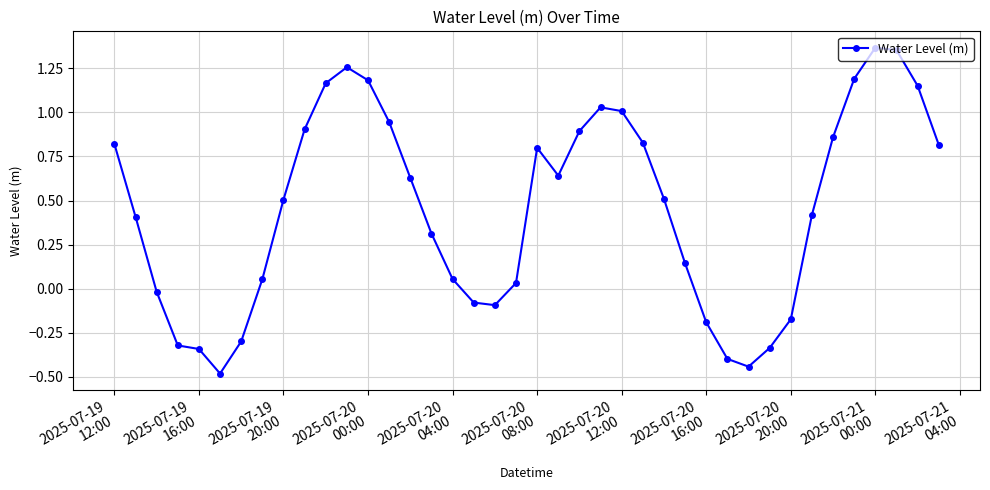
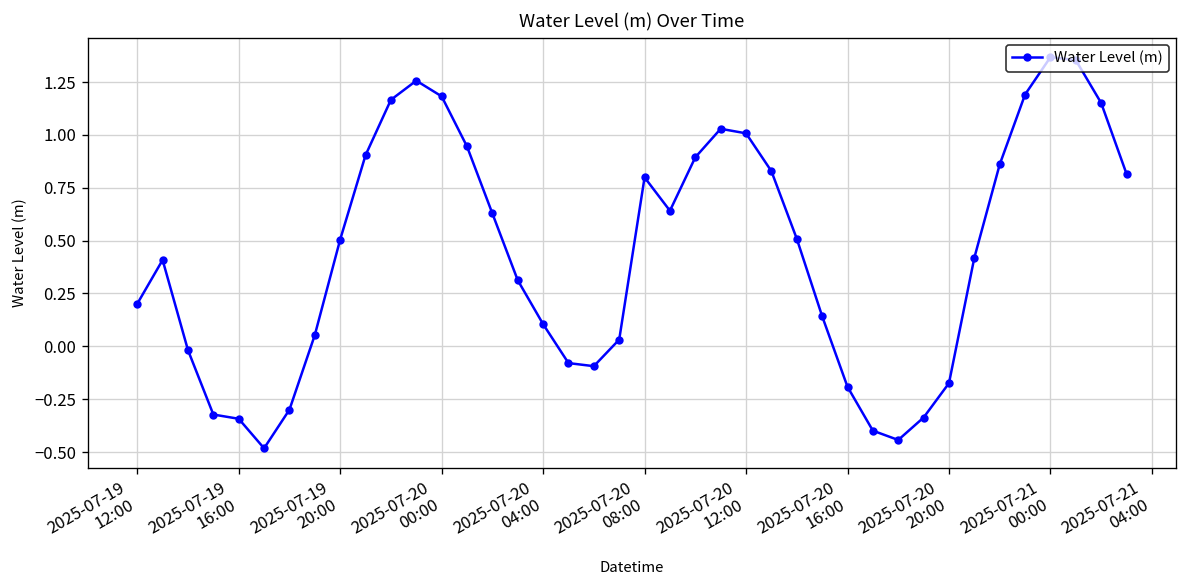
  {
-   "2025-07-19 12:00": 0.82,
+   "2025-07-19 12:00": 0.20,
    "2025-07-19 16:00": -0.34,
    "2025-07-19 20:00": 0.51,
    "2025-07-20 00:00": 1.18,
-   "2025-07-20 04:00": 0.05,
+   "2025-07-20 04:00": 0.11,
    "2025-07-20 08:00": 0.80,
    "2025-07-20 12:00": 1.01,
    "2025-07-20 16:00": -0.19,
    "2025-07-20 20:00": -0.17
  }
